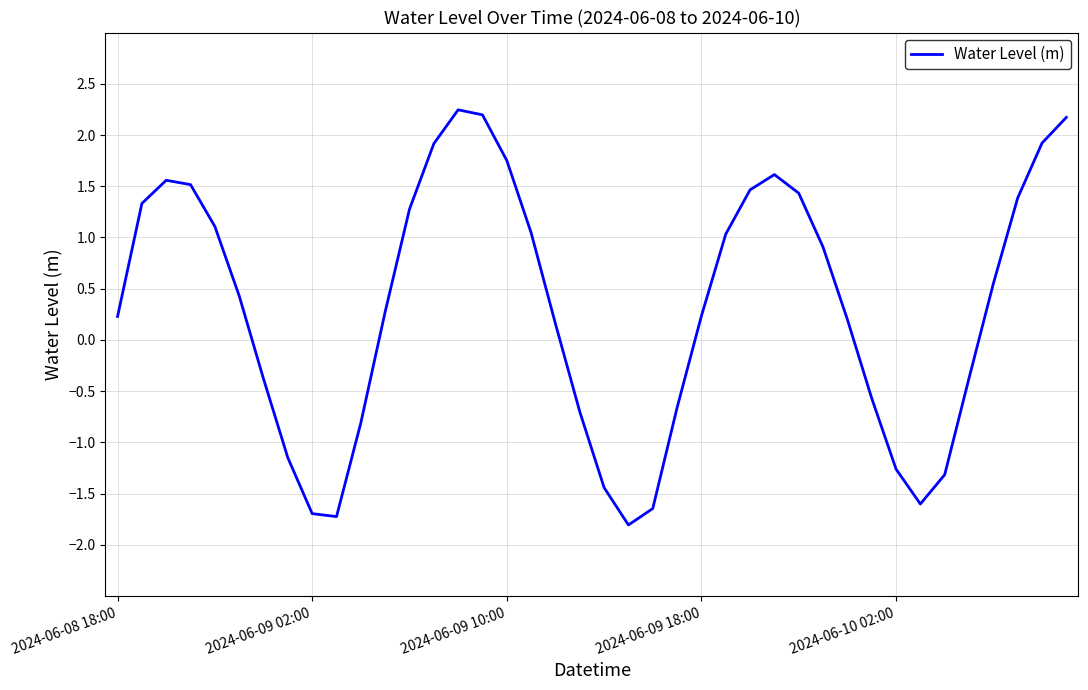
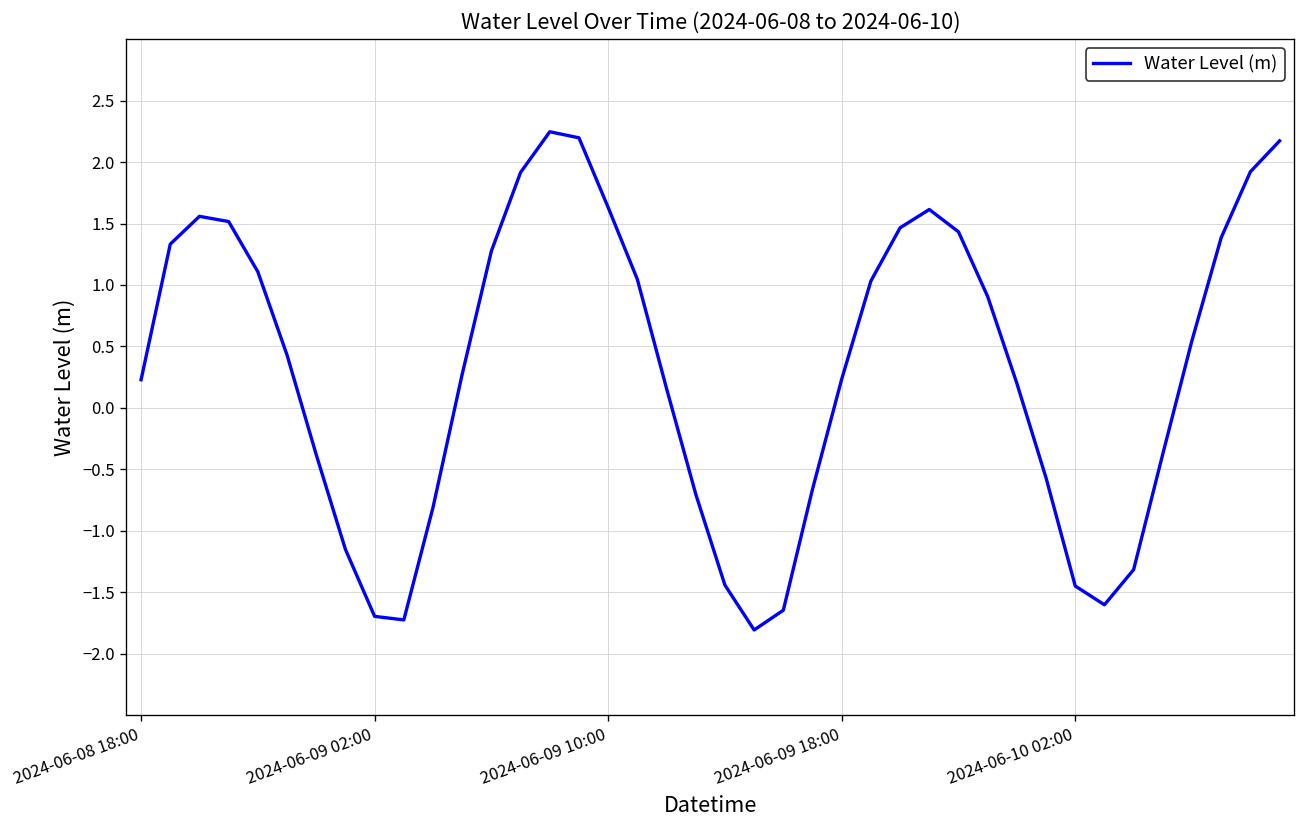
  {
    "2024-06-08 18:00": 0.23,
    "2024-06-09 02:00": -1.69,
-   "2024-06-09 10:00": 1.75,
+   "2024-06-09 10:00": 1.63,
    "2024-06-09 18:00": 0.23,
-   "2024-06-10 02:00": -1.26
+   "2024-06-10 02:00": -1.45
  }
